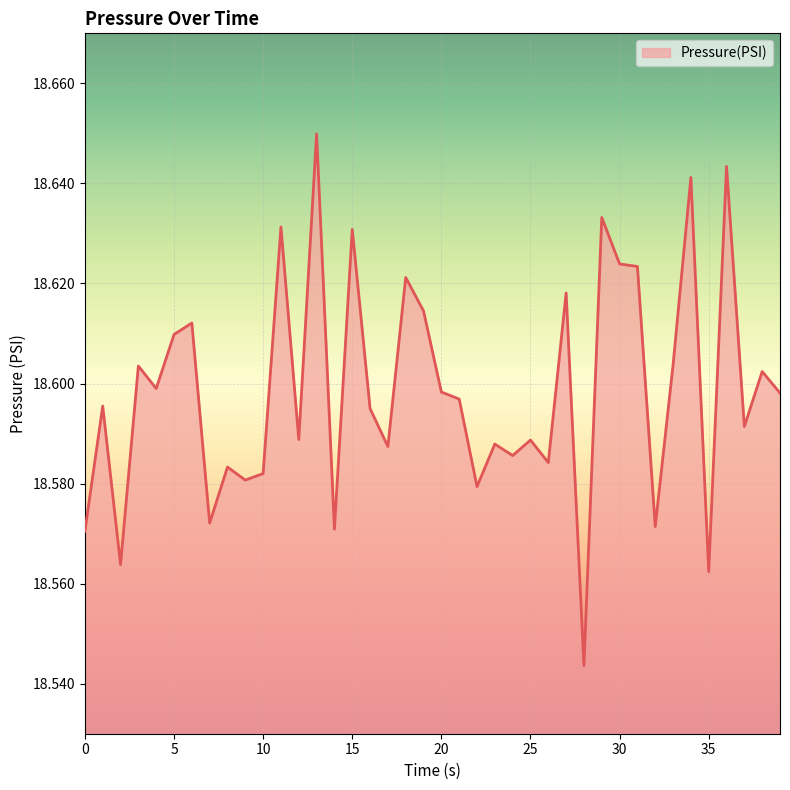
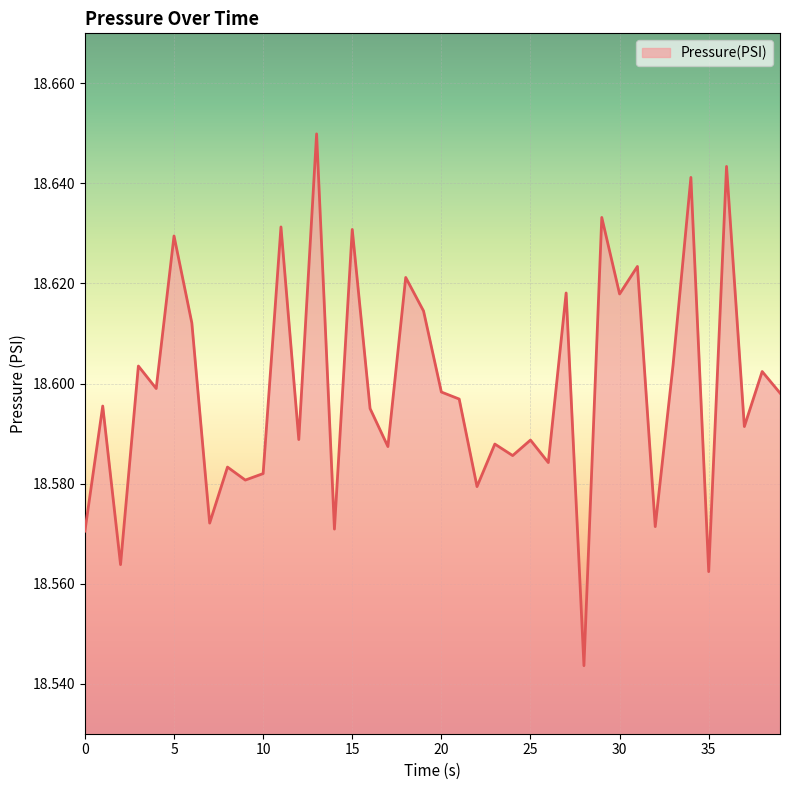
  {
    "0": 18.571,
-   "5": 18.610,
+   "5": 18.630,
    "10": 18.582,
    "15": 18.631,
    "20": 18.598,
    "25": 18.589,
-   "30": 18.624,
+   "30": 18.618,
    "35": 18.562
  }
